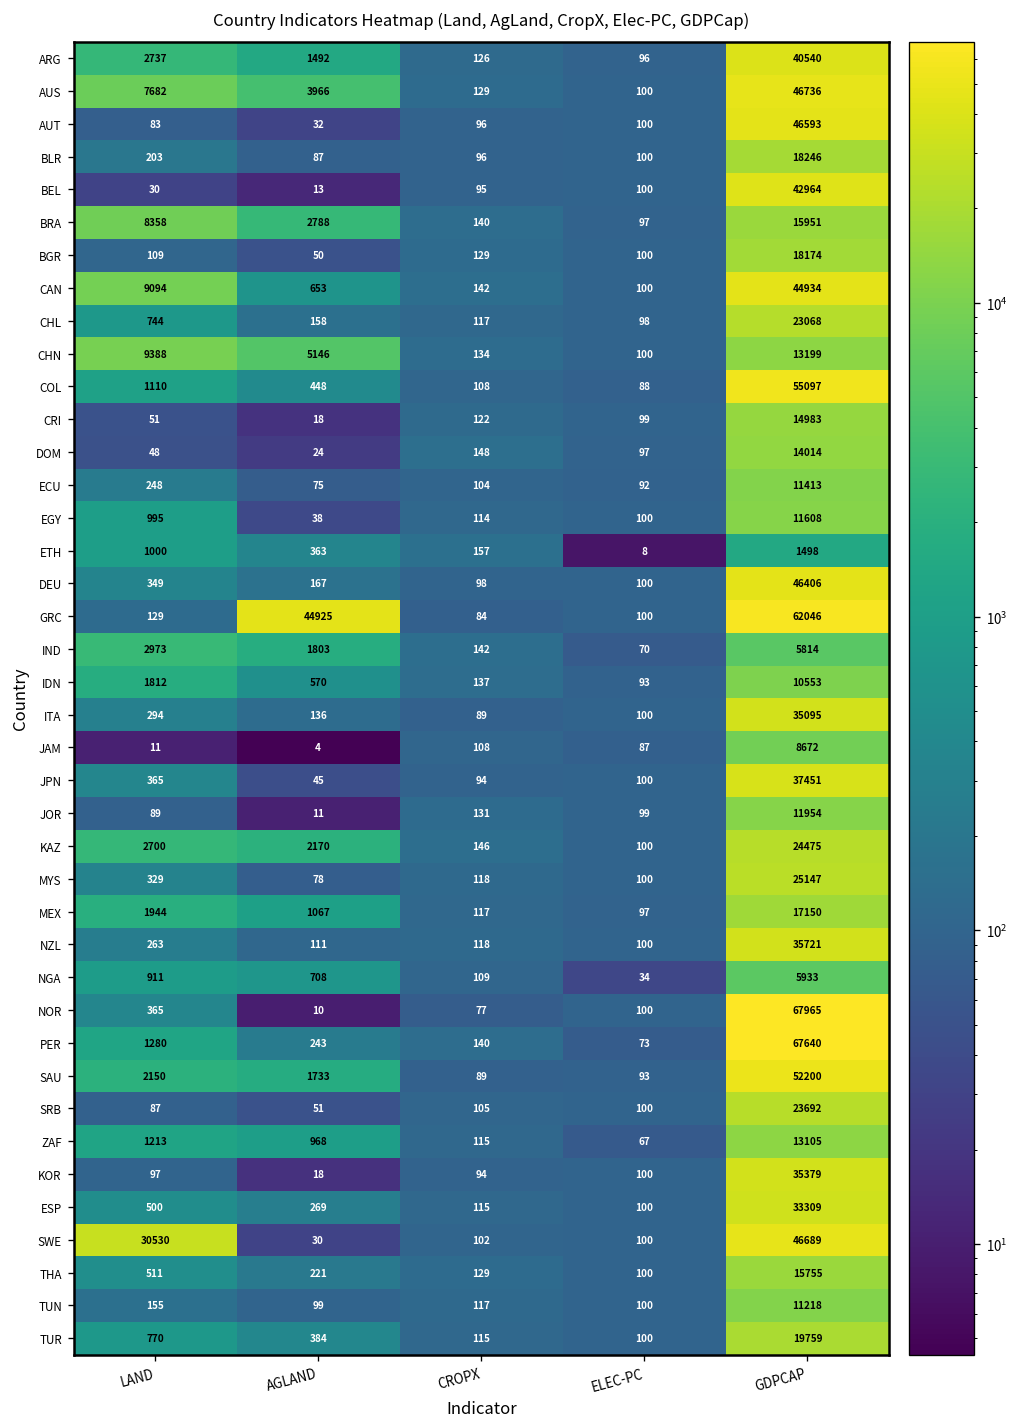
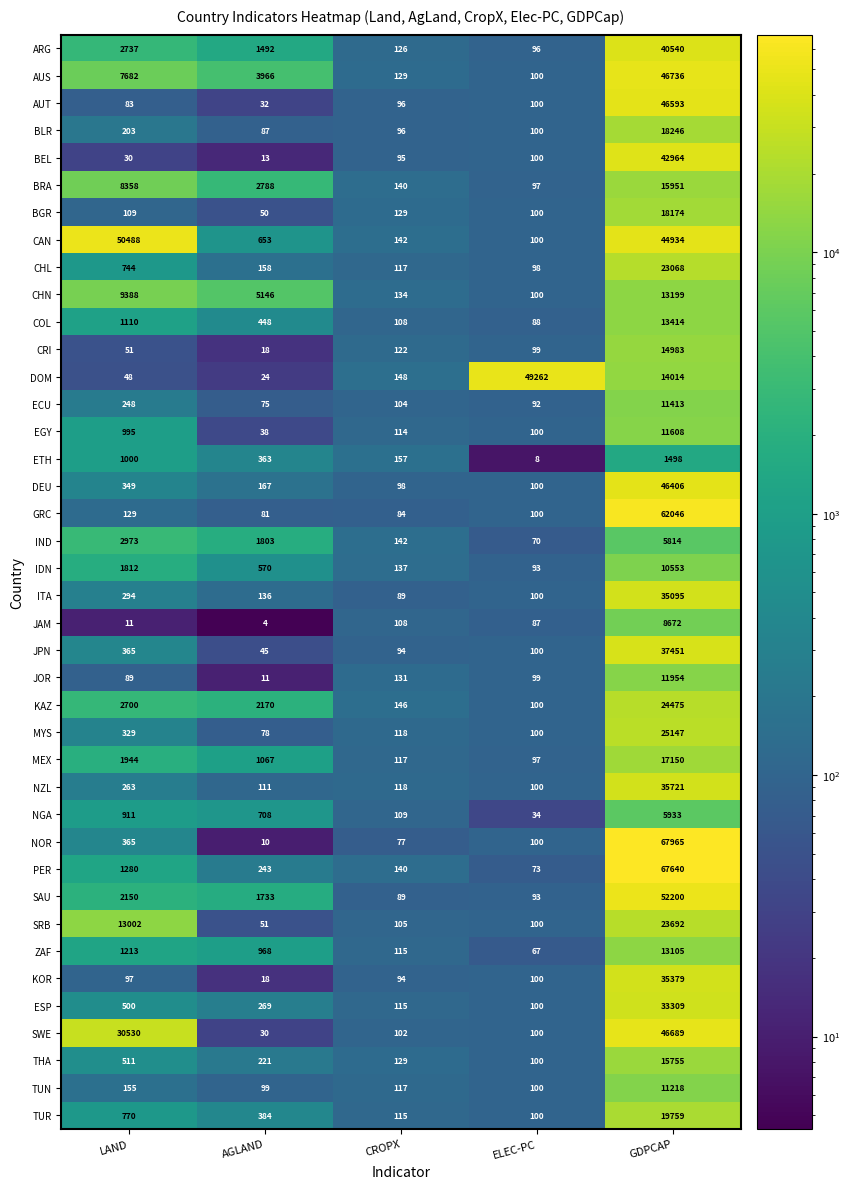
  {
    "ARG": {
      "LAND": 2737,
      "AGLAND": 1492,
      "CROPX": 126,
      "ELEC-PC": 96,
      "GDPCAP": 40540
    },
    "AUS": {
      "LAND": 7682,
      "AGLAND": 3966,
      "CROPX": 129,
      "ELEC-PC": 100,
      "GDPCAP": 46736
    },
    "AUT": {
      "LAND": 83,
      "AGLAND": 32,
      "CROPX": 96,
      "ELEC-PC": 100,
      "GDPCAP": 46593
    },
    "BLR": {
      "LAND": 203,
      "AGLAND": 87,
      "CROPX": 96,
      "ELEC-PC": 100,
      "GDPCAP": 18246
    },
    "BEL": {
      "LAND": 30,
      "AGLAND": 13,
      "CROPX": 95,
      "ELEC-PC": 100,
      "GDPCAP": 42964
    },
    "BRA": {
      "LAND": 8358,
      "AGLAND": 2788,
      "CROPX": 140,
      "ELEC-PC": 97,
      "GDPCAP": 15951
    },
    "BGR": {
      "LAND": 109,
      "AGLAND": 50,
      "CROPX": 129,
      "ELEC-PC": 100,
      "GDPCAP": 18174
    },
    "CAN": {
-     "LAND": 9094,
+     "LAND": 50488,
      "AGLAND": 653,
      "CROPX": 142,
      "ELEC-PC": 100,
      "GDPCAP": 44934
    },
    "CHL": {
      "LAND": 744,
      "AGLAND": 158,
      "CROPX": 117,
      "ELEC-PC": 98,
      "GDPCAP": 23068
    },
    "CHN": {
      "LAND": 9388,
      "AGLAND": 5146,
      "CROPX": 134,
      "ELEC-PC": 100,
      "GDPCAP": 13199
    },
    "COL": {
      "LAND": 1110,
      "AGLAND": 448,
      "CROPX": 108,
      "ELEC-PC": 88,
-     "GDPCAP": 55097
+     "GDPCAP": 13414
    },
    "CRI": {
      "LAND": 51,
      "AGLAND": 18,
      "CROPX": 122,
      "ELEC-PC": 99,
      "GDPCAP": 14983
    },
    "DOM": {
      "LAND": 48,
      "AGLAND": 24,
      "CROPX": 148,
-     "ELEC-PC": 97,
+     "ELEC-PC": 49262,
      "GDPCAP": 14014
    },
    "ECU": {
      "LAND": 248,
      "AGLAND": 75,
      "CROPX": 104,
      "ELEC-PC": 92,
      "GDPCAP": 11413
    },
    "EGY": {
      "LAND": 995,
      "AGLAND": 38,
      "CROPX": 114,
      "ELEC-PC": 100,
      "GDPCAP": 11608
    },
    "ETH": {
      "LAND": 1000,
      "AGLAND": 363,
      "CROPX": 157,
      "ELEC-PC": 8,
      "GDPCAP": 1498
    },
    "DEU": {
      "LAND": 349,
      "AGLAND": 167,
      "CROPX": 98,
      "ELEC-PC": 100,
      "GDPCAP": 46406
    },
    "GRC": {
      "LAND": 129,
-     "AGLAND": 44925,
+     "AGLAND": 81,
      "CROPX": 84,
      "ELEC-PC": 100,
      "GDPCAP": 62046
    },
    "IND": {
      "LAND": 2973,
      "AGLAND": 1803,
      "CROPX": 142,
      "ELEC-PC": 70,
      "GDPCAP": 5814
    },
    "IDN": {
      "LAND": 1812,
      "AGLAND": 570,
      "CROPX": 137,
      "ELEC-PC": 93,
      "GDPCAP": 10553
    },
    "ITA": {
      "LAND": 294,
      "AGLAND": 136,
      "CROPX": 89,
      "ELEC-PC": 100,
      "GDPCAP": 35095
    },
    "JAM": {
      "LAND": 11,
      "AGLAND": 4,
      "CROPX": 108,
      "ELEC-PC": 87,
      "GDPCAP": 8672
    },
    "JPN": {
      "LAND": 365,
      "AGLAND": 45,
      "CROPX": 94,
      "ELEC-PC": 100,
      "GDPCAP": 37451
    },
    "JOR": {
      "LAND": 89,
      "AGLAND": 11,
      "CROPX": 131,
      "ELEC-PC": 99,
      "GDPCAP": 11954
    },
    "KAZ": {
      "LAND": 2700,
      "AGLAND": 2170,
      "CROPX": 146,
      "ELEC-PC": 100,
      "GDPCAP": 24475
    },
    "MYS": {
      "LAND": 329,
      "AGLAND": 78,
      "CROPX": 118,
      "ELEC-PC": 100,
      "GDPCAP": 25147
    },
    "MEX": {
      "LAND": 1944,
      "AGLAND": 1067,
      "CROPX": 117,
      "ELEC-PC": 97,
      "GDPCAP": 17150
    },
    "NZL": {
      "LAND": 263,
      "AGLAND": 111,
      "CROPX": 118,
      "ELEC-PC": 100,
      "GDPCAP": 35721
    },
    "NGA": {
      "LAND": 911,
      "AGLAND": 708,
      "CROPX": 109,
      "ELEC-PC": 34,
      "GDPCAP": 5933
    },
    "NOR": {
      "LAND": 365,
      "AGLAND": 10,
      "CROPX": 77,
      "ELEC-PC": 100,
      "GDPCAP": 67965
    },
    "PER": {
      "LAND": 1280,
      "AGLAND": 243,
      "CROPX": 140,
      "ELEC-PC": 73,
      "GDPCAP": 67640
    },
    "SAU": {
      "LAND": 2150,
      "AGLAND": 1733,
      "CROPX": 89,
      "ELEC-PC": 93,
      "GDPCAP": 52200
    },
    "SRB": {
-     "LAND": 87,
+     "LAND": 13002,
      "AGLAND": 51,
      "CROPX": 105,
      "ELEC-PC": 100,
      "GDPCAP": 23692
    },
    "ZAF": {
      "LAND": 1213,
      "AGLAND": 968,
      "CROPX": 115,
      "ELEC-PC": 67,
      "GDPCAP": 13105
    },
    "KOR": {
      "LAND": 97,
      "AGLAND": 18,
      "CROPX": 94,
      "ELEC-PC": 100,
      "GDPCAP": 35379
    },
    "ESP": {
      "LAND": 500,
      "AGLAND": 269,
      "CROPX": 115,
      "ELEC-PC": 100,
      "GDPCAP": 33309
    },
    "SWE": {
      "LAND": 30530,
      "AGLAND": 30,
      "CROPX": 102,
      "ELEC-PC": 100,
      "GDPCAP": 46689
    },
    "THA": {
      "LAND": 511,
      "AGLAND": 221,
      "CROPX": 129,
      "ELEC-PC": 100,
      "GDPCAP": 15755
    },
    "TUN": {
      "LAND": 155,
      "AGLAND": 99,
      "CROPX": 117,
      "ELEC-PC": 100,
      "GDPCAP": 11218
    },
    "TUR": {
      "LAND": 770,
      "AGLAND": 384,
      "CROPX": 115,
      "ELEC-PC": 100,
      "GDPCAP": 19759
    }
  }
